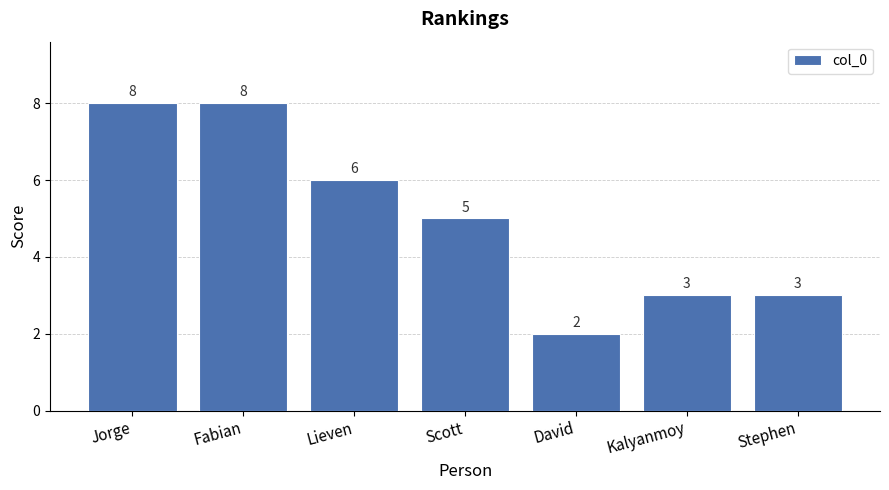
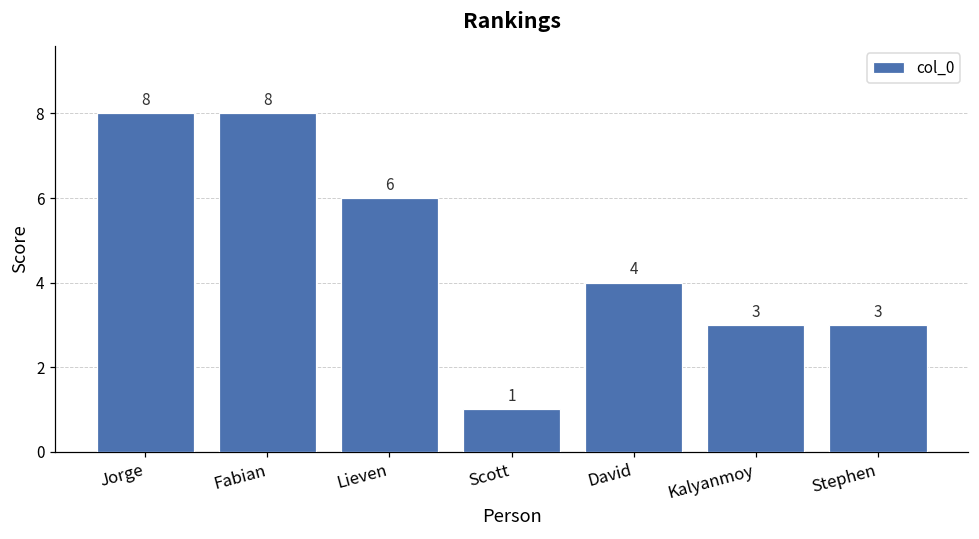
  {
    "Jorge": 8,
    "Fabian": 8,
    "Lieven": 6,
-   "Scott": 5,
-   "David": 2,
+   "Scott": 1,
+   "David": 4,
    "Kalyanmoy": 3,
    "Stephen": 3
  }
